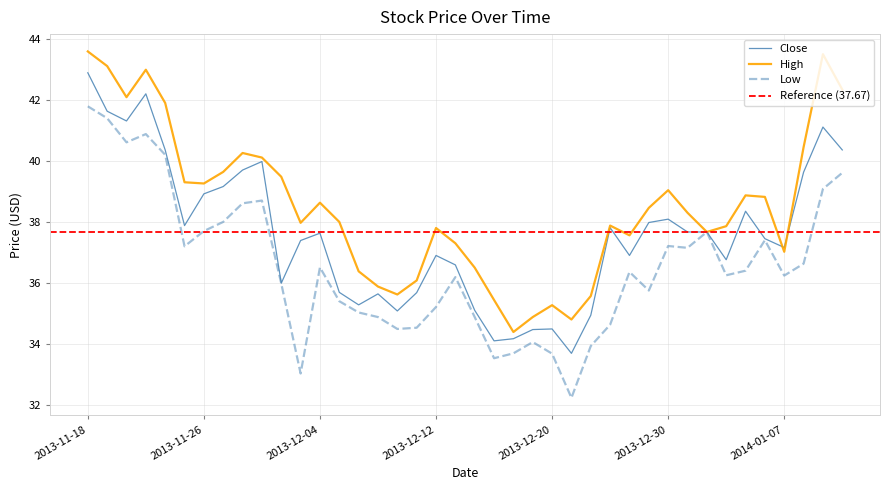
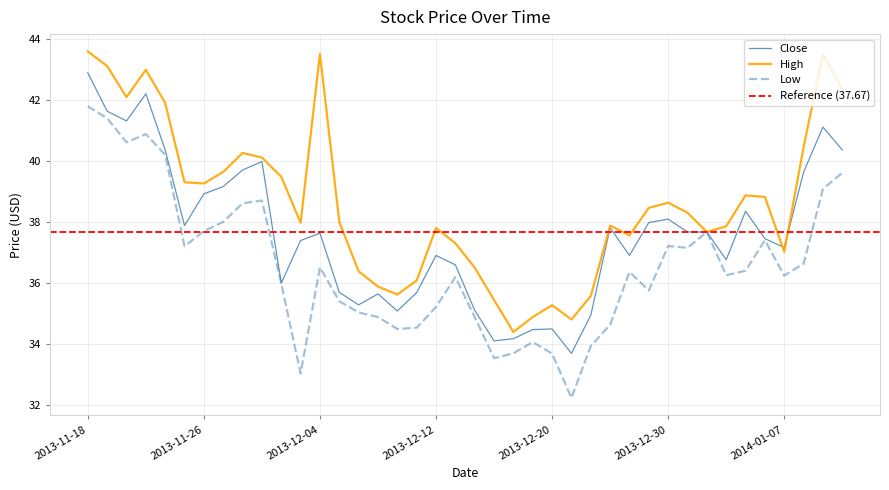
  {
    "High": {
      "2013-11-18": 43.6,
      "2013-11-26": 39.3,
-     "2013-12-04": 38.6,
+     "2013-12-04": 43.5,
      "2013-12-12": 37.8,
      "2013-12-20": 35.3,
-     "2013-12-30": 39.0,
+     "2013-12-30": 38.6,
      "2014-01-07": 37.0
    }
  }
